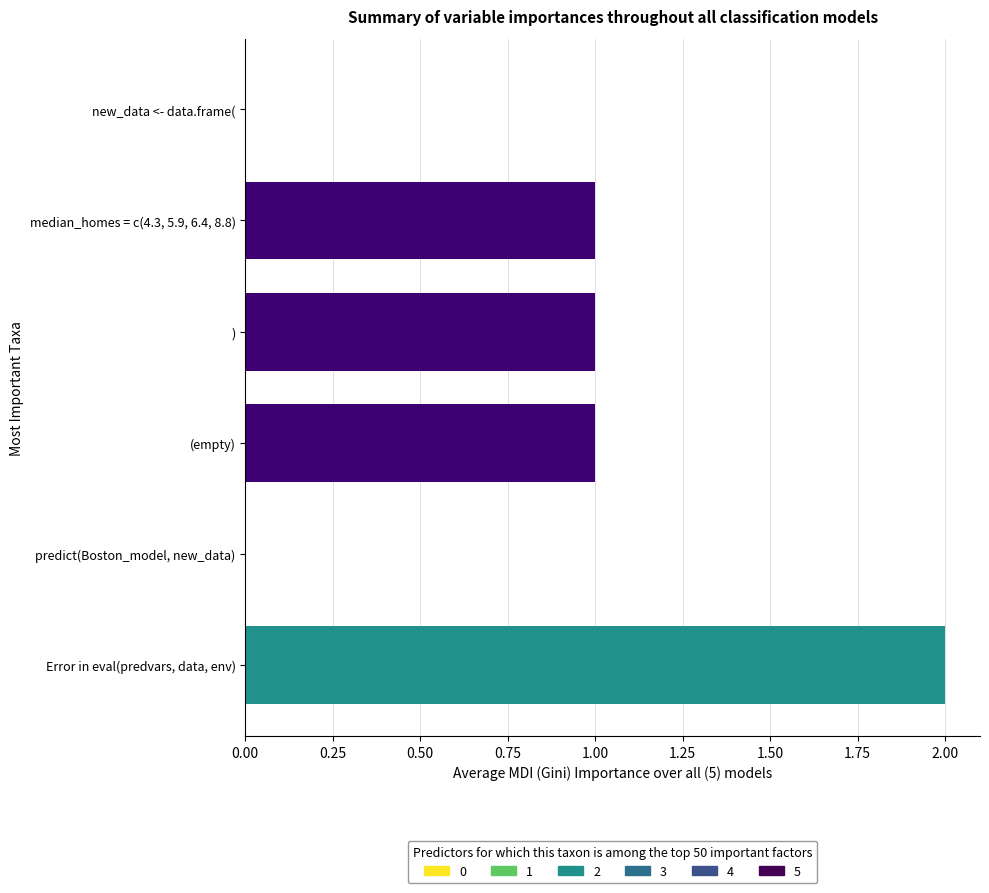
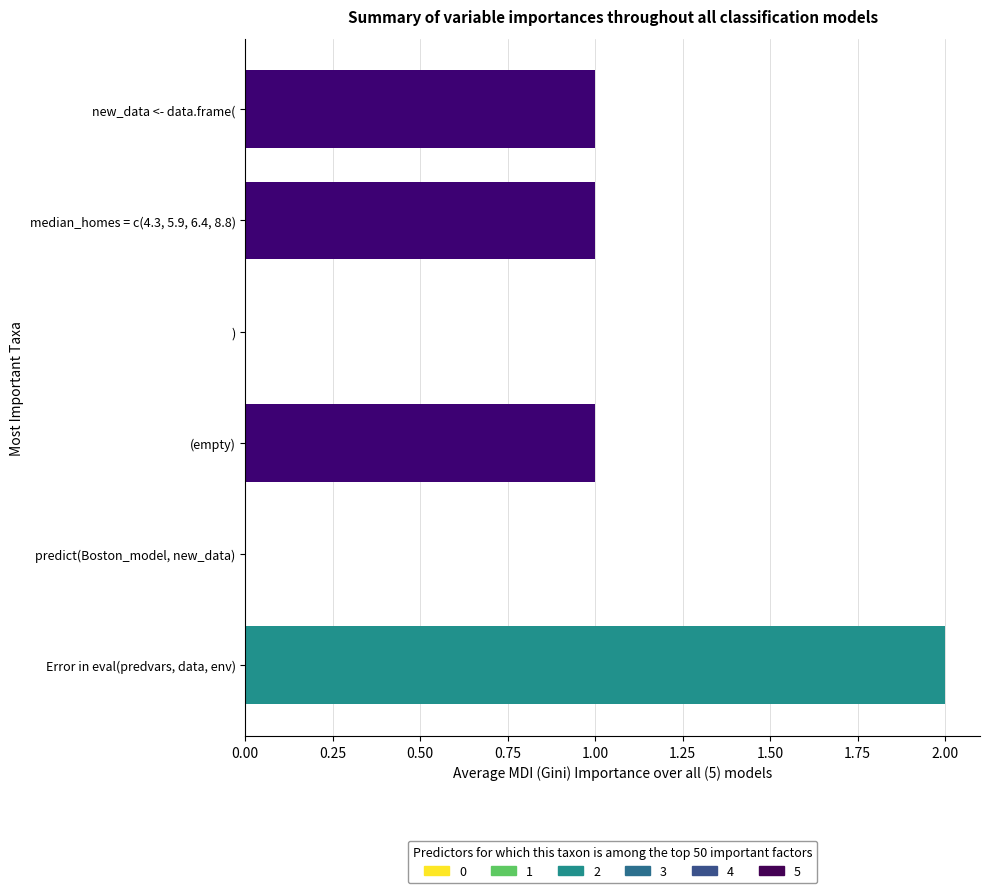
  {
-   "new_data <- data.frame(": 0,
+   "new_data <- data.frame(": 1,
    "median_homes = c(4.3, 5.9, 6.4, 8.8)": 1,
-   ")": 1,
+   ")": 0,
    "(empty)": 1,
    "predict(Boston_model, new_data)": 0,
    "Error in eval(predvars, data, env)": 2
  }
